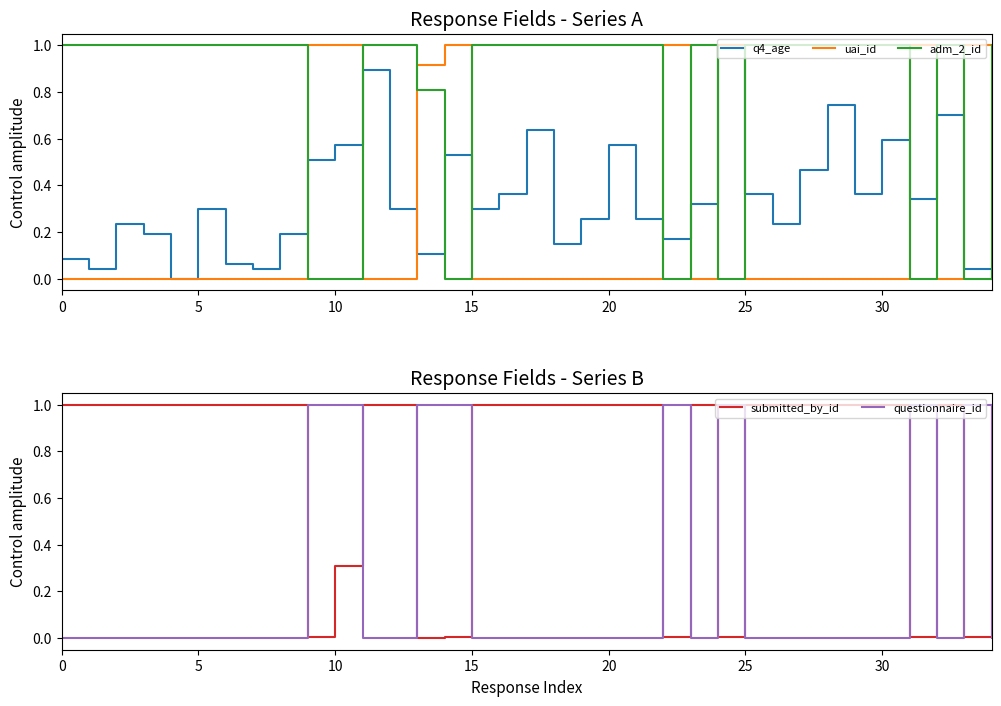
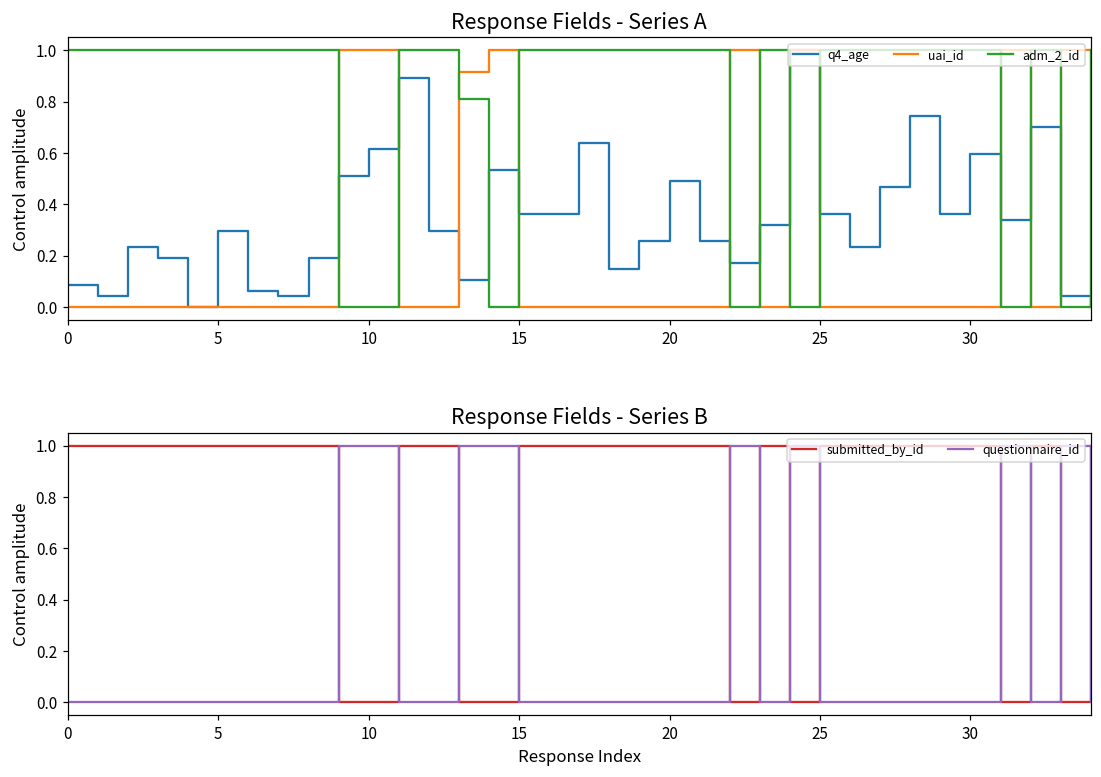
  {
    "Response Fields - Series A": {
      "q4_age": {
        "0": 0.09,
        "5": 0.30,
-       "10": 0.57,
-       "15": 0.30,
-       "20": 0.57,
+       "10": 0.62,
+       "15": 0.36,
+       "20": 0.49,
        "25": 0.36,
        "30": 0.60
      },
      "uai_id": {
        "0": 0.00,
        "5": 0.00,
        "10": 1.00,
        "15": 0.00,
        "20": 0.00,
        "25": 0.00,
        "30": 0.00
      },
      "adm_2_id": {
        "0": 1.00,
        "5": 1.00,
        "10": 0.00,
        "15": 1.00,
        "20": 1.00
      }
    },
    "Response Fields - Series B": {
      "submitted_by_id": {
        "0": 1.00,
        "5": 1.00,
-       "10": 0.31,
+       "10": 0.00,
        "15": 1.00,
        "20": 1.00
      },
      "questionnaire_id": {
        "0": 0.00,
        "5": 0.00,
        "10": 1.00,
        "15": 0.00,
        "20": 0.00,
        "25": 0.00,
        "30": 0.00
      }
    }
  }
